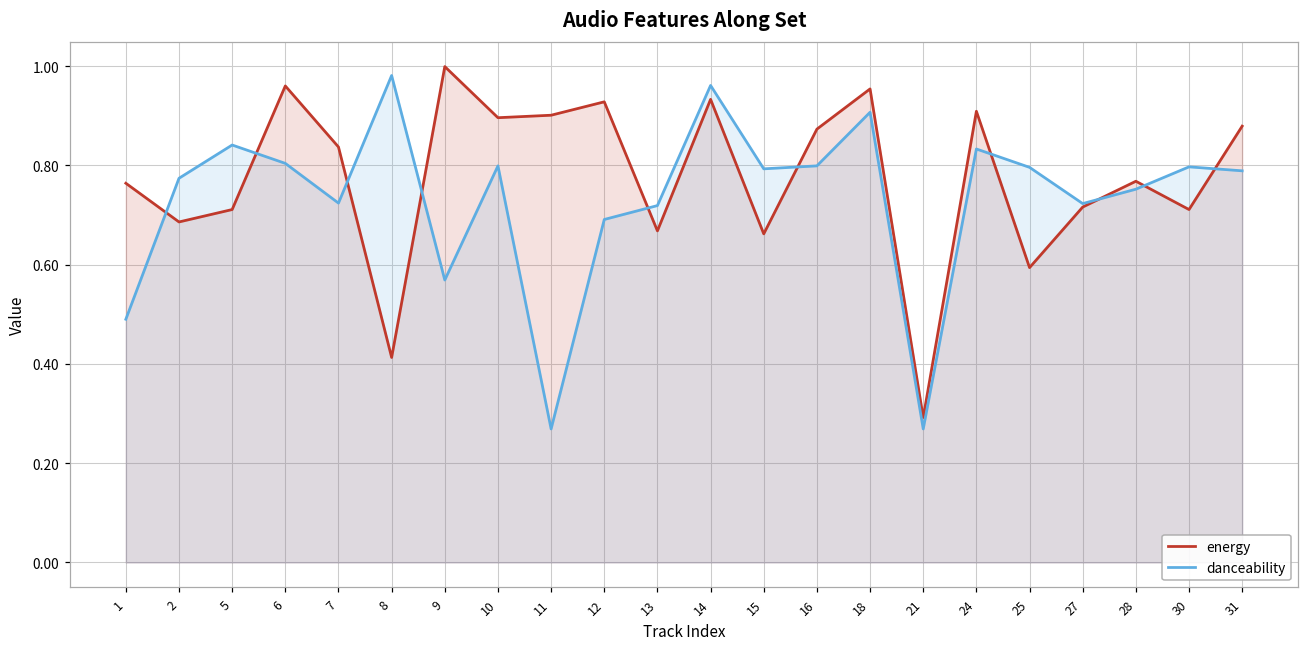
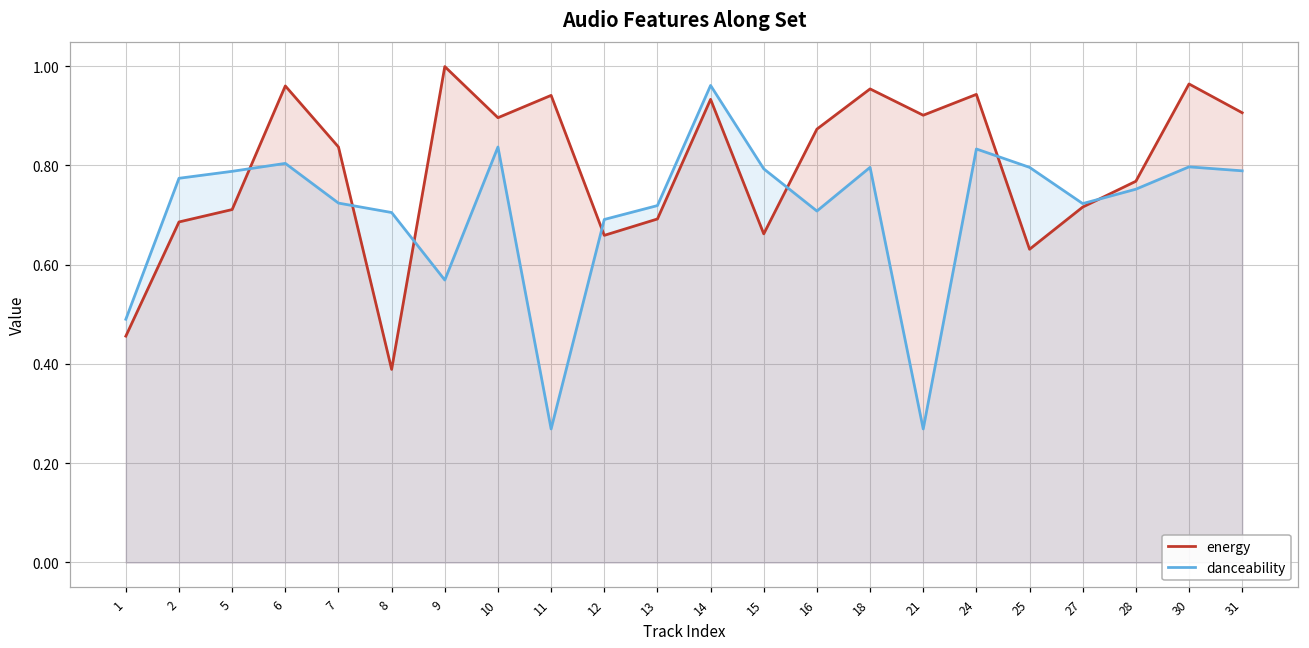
  {
    "energy": {
-     "1": 0.76,
+     "1": 0.46,
      "2": 0.69,
      "5": 0.71,
      "6": 0.96,
      "7": 0.84,
-     "8": 0.41,
+     "8": 0.39,
      "9": 1.00,
      "10": 0.90,
-     "11": 0.90,
-     "12": 0.93,
-     "13": 0.67,
+     "11": 0.94,
+     "12": 0.66,
+     "13": 0.69,
      "14": 0.93,
      "15": 0.66,
      "16": 0.87,
      "18": 0.95,
-     "21": 0.29,
-     "24": 0.91,
-     "25": 0.59,
+     "21": 0.90,
+     "24": 0.94,
+     "25": 0.63,
      "27": 0.72,
      "28": 0.77,
-     "30": 0.71,
-     "31": 0.88
+     "30": 0.96,
+     "31": 0.91
    },
    "danceability": {
      "1": 0.49,
      "2": 0.77,
-     "5": 0.84,
+     "5": 0.79,
      "6": 0.80,
      "7": 0.72,
-     "8": 0.98,
+     "8": 0.71,
      "9": 0.57,
-     "10": 0.80,
+     "10": 0.84,
      "11": 0.27,
      "12": 0.69,
      "13": 0.72,
      "14": 0.96,
      "15": 0.79,
-     "16": 0.80,
-     "18": 0.91,
+     "16": 0.71,
+     "18": 0.80,
      "21": 0.27,
      "24": 0.83,
      "25": 0.80,
      "27": 0.72,
      "28": 0.75,
      "30": 0.80,
      "31": 0.79
    }
  }
